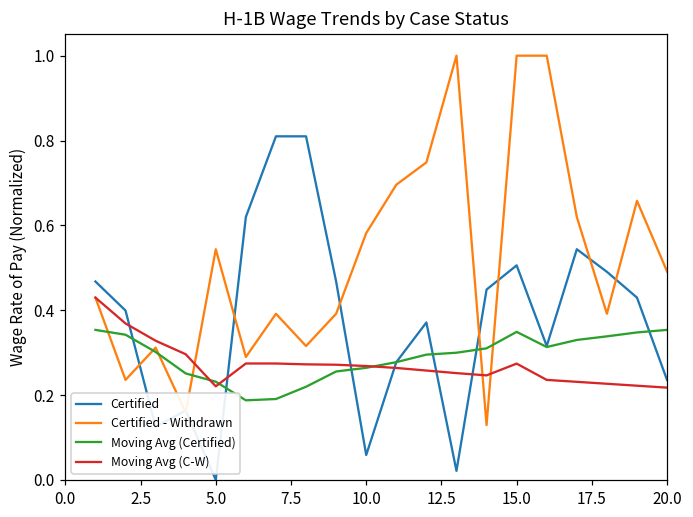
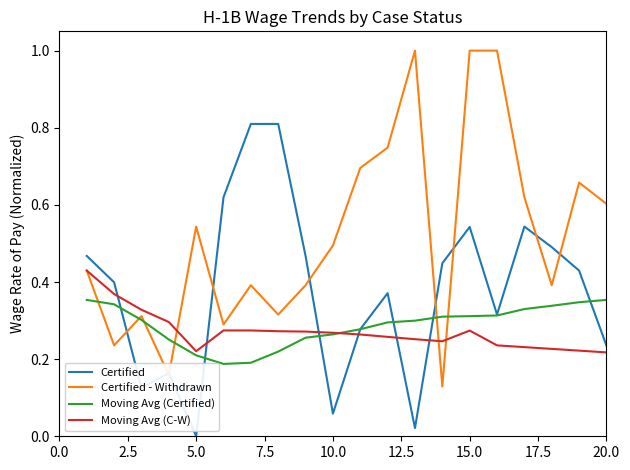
  {
    "Certified": {
      "5.0": 0.00,
      "10.0": 0.06,
-     "15.0": 0.51,
+     "15.0": 0.54,
      "20.0": 0.24
    },
    "Certified - Withdrawn": {
      "5.0": 0.54,
-     "10.0": 0.58,
+     "10.0": 0.49,
      "15.0": 1.00,
-     "20.0": 0.49
+     "20.0": 0.60
    },
    "Moving Avg (Certified)": {
-     "5.0": 0.23,
-     "15.0": 0.35,
+     "5.0": 0.21,
+     "15.0": 0.31,
      "20.0": 0.35
    },
    "Moving Avg (C-W)": {
      "5.0": 0.22,
      "15.0": 0.27,
      "20.0": 0.22
    }
  }
